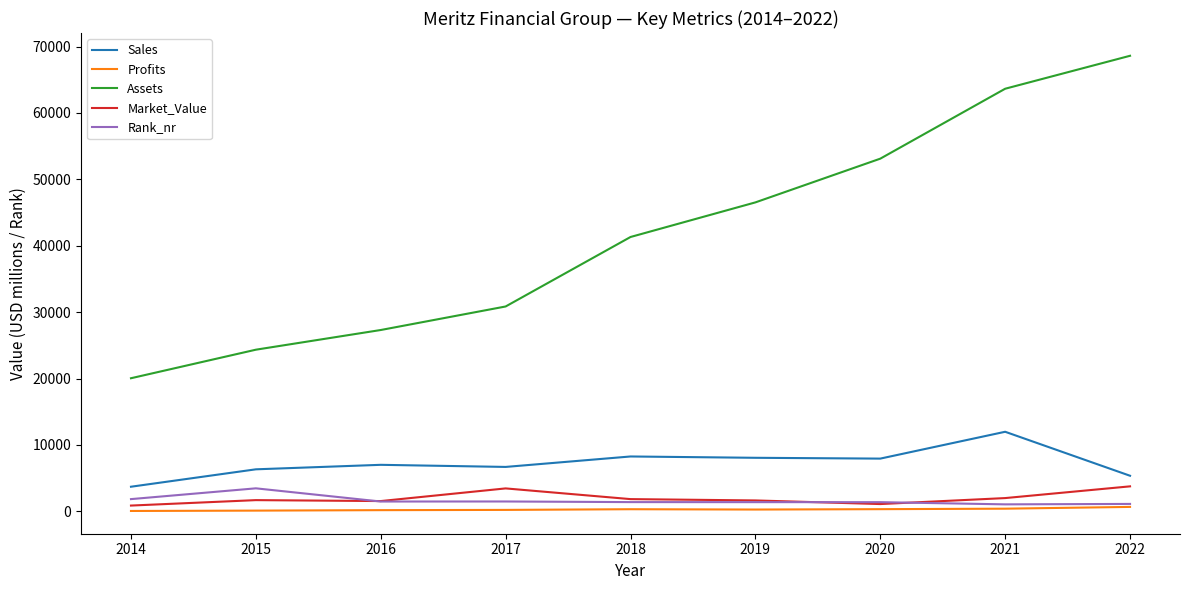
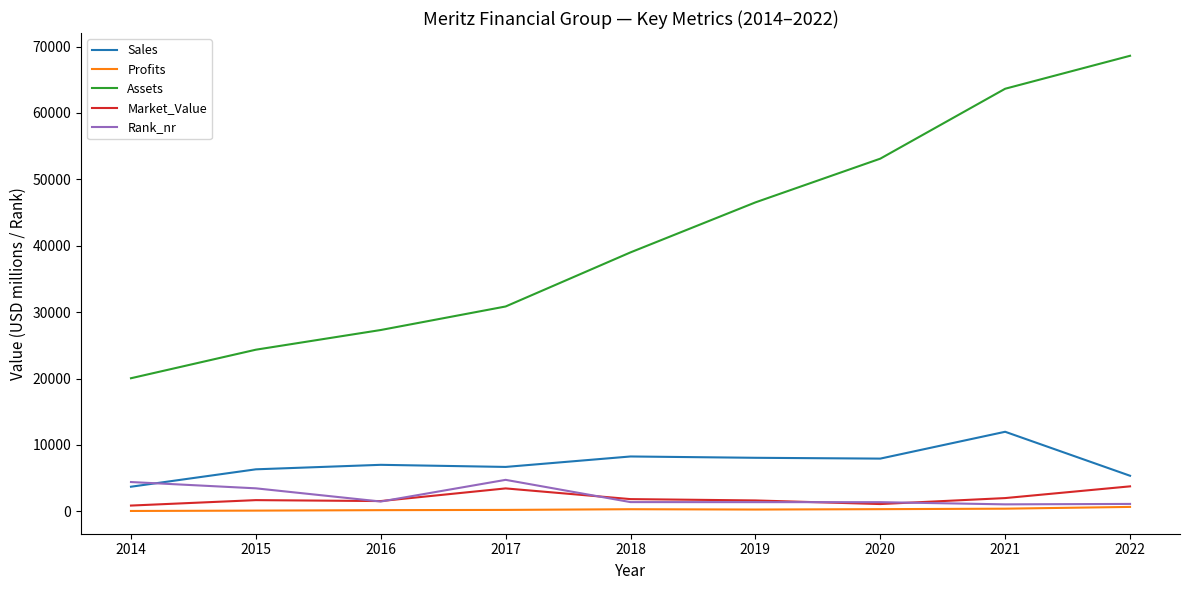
  {
    "Sales": {
      "2014": 4000,
      "2015": 6000,
      "2016": 7000,
      "2017": 7000,
      "2018": 8000,
      "2019": 8000,
      "2020": 8000,
      "2021": 12000,
      "2022": 5000
    },
    "Profits": {
      "2014": 0,
      "2015": 0,
      "2016": 0,
      "2017": 0,
      "2018": 0,
      "2019": 0,
      "2020": 0,
      "2021": 0,
      "2022": 1000
    },
    "Assets": {
      "2014": 20000,
      "2015": 24000,
      "2016": 27000,
      "2017": 31000,
-     "2018": 41000,
+     "2018": 39000,
      "2019": 47000,
      "2020": 53000,
      "2021": 64000,
      "2022": 69000
    },
    "Market_Value": {
      "2014": 1000,
      "2015": 2000,
      "2017": 3000,
      "2018": 2000,
      "2021": 2000,
      "2022": 4000
    },
    "Rank_nr": {
-     "2014": 2000,
+     "2014": 4000,
      "2015": 3000,
-     "2017": 1000,
+     "2017": 5000,
      "2018": 1000,
      "2021": 1000,
      "2022": 1000
    }
  }
